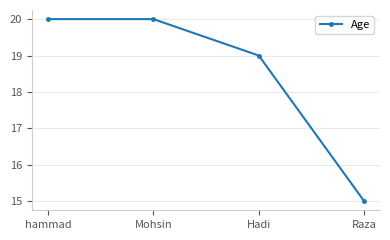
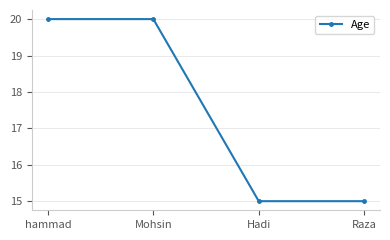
  {
    "hammad": 20,
    "Mohsin": 20,
-   "Hadi": 19,
+   "Hadi": 15,
    "Raza": 15
  }
